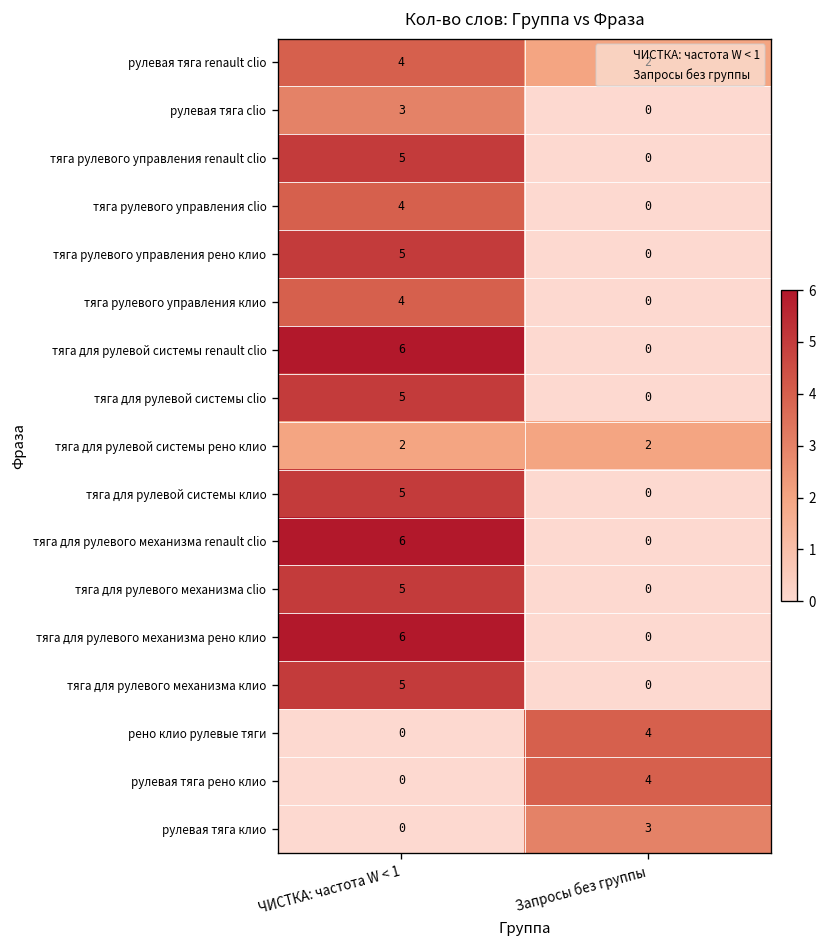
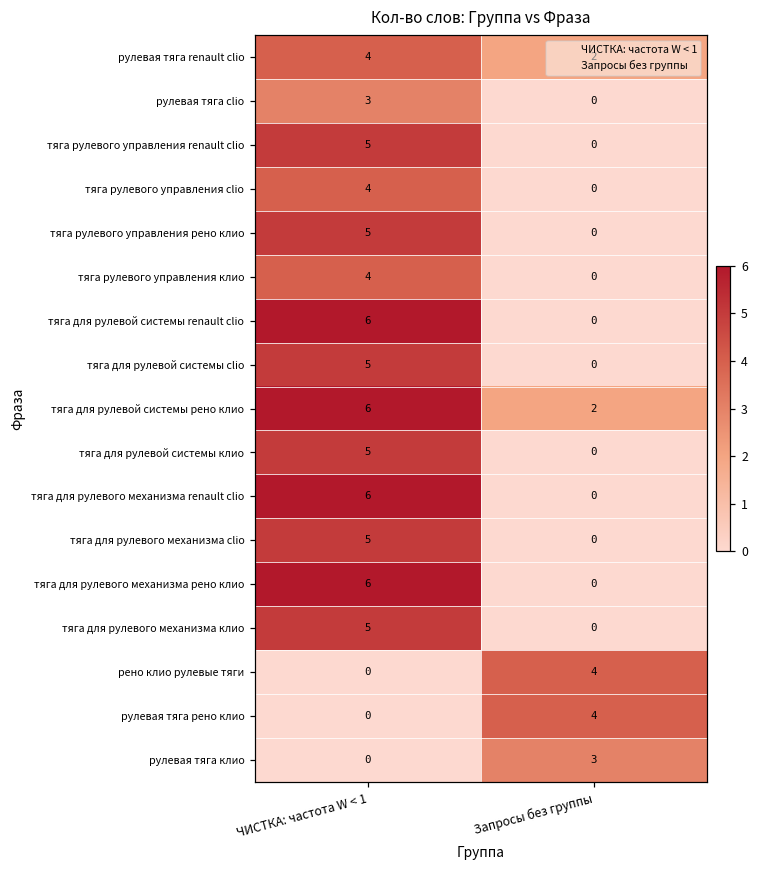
  {
    "рулевая тяга renault clio": {
      "ЧИСТКА: частота W < 1": 4
    },
    "рулевая тяга clio": {
      "ЧИСТКА: частота W < 1": 3,
      "Запросы без группы": 0
    },
    "тяга рулевого управления renault clio": {
      "ЧИСТКА: частота W < 1": 5,
      "Запросы без группы": 0
    },
    "тяга рулевого управления clio": {
      "ЧИСТКА: частота W < 1": 4,
      "Запросы без группы": 0
    },
    "тяга рулевого управления рено клио": {
      "ЧИСТКА: частота W < 1": 5,
      "Запросы без группы": 0
    },
    "тяга рулевого управления клио": {
      "ЧИСТКА: частота W < 1": 4,
      "Запросы без группы": 0
    },
    "тяга для рулевой системы renault clio": {
      "ЧИСТКА: частота W < 1": 6,
      "Запросы без группы": 0
    },
    "тяга для рулевой системы clio": {
      "ЧИСТКА: частота W < 1": 5,
      "Запросы без группы": 0
    },
    "тяга для рулевой системы рено клио": {
-     "ЧИСТКА: частота W < 1": 2,
+     "ЧИСТКА: частота W < 1": 6,
      "Запросы без группы": 2
    },
    "тяга для рулевой системы клио": {
      "ЧИСТКА: частота W < 1": 5,
      "Запросы без группы": 0
    },
    "тяга для рулевого механизма renault clio": {
      "ЧИСТКА: частота W < 1": 6,
      "Запросы без группы": 0
    },
    "тяга для рулевого механизма clio": {
      "ЧИСТКА: частота W < 1": 5,
      "Запросы без группы": 0
    },
    "тяга для рулевого механизма рено клио": {
      "ЧИСТКА: частота W < 1": 6,
      "Запросы без группы": 0
    },
    "тяга для рулевого механизма клио": {
      "ЧИСТКА: частота W < 1": 5,
      "Запросы без группы": 0
    },
    "рено клио рулевые тяги": {
      "ЧИСТКА: частота W < 1": 0,
      "Запросы без группы": 4
    },
    "рулевая тяга рено клио": {
      "ЧИСТКА: частота W < 1": 0,
      "Запросы без группы": 4
    },
    "рулевая тяга клио": {
      "ЧИСТКА: частота W < 1": 0,
      "Запросы без группы": 3
    }
  }
